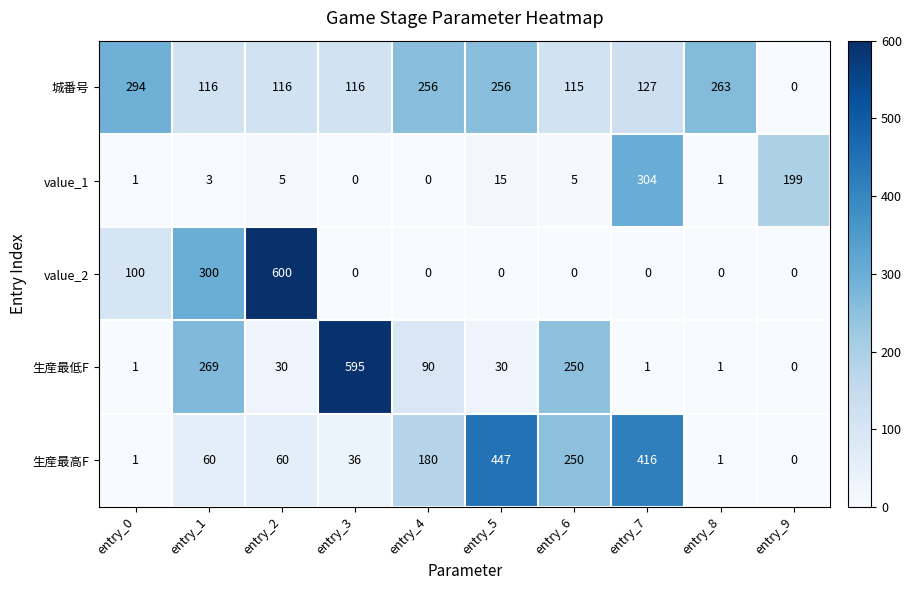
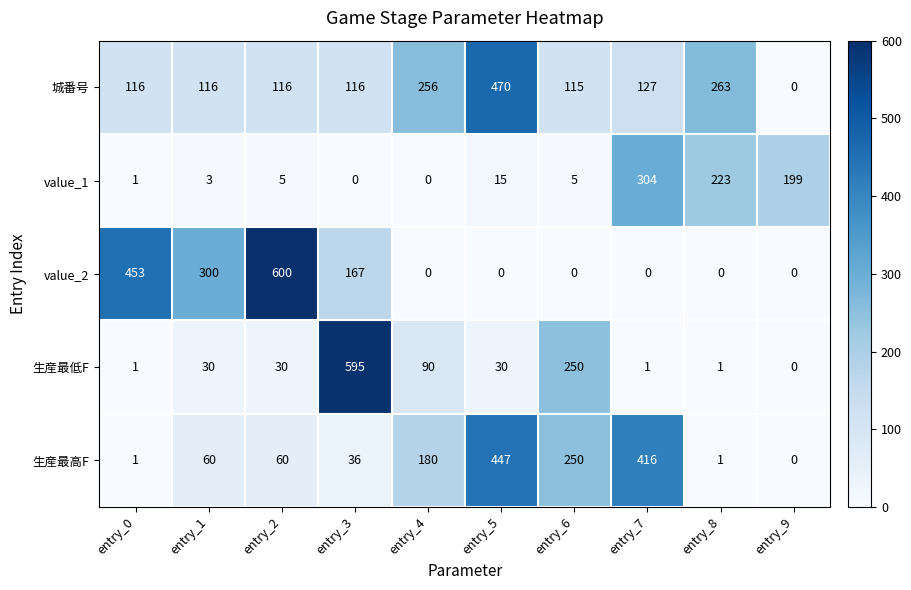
  {
    "城番号": {
-     "entry_0": 294,
+     "entry_0": 116,
      "entry_1": 116,
      "entry_2": 116,
      "entry_3": 116,
      "entry_4": 256,
-     "entry_5": 256,
+     "entry_5": 470,
      "entry_6": 115,
      "entry_7": 127,
      "entry_8": 263,
      "entry_9": 0
    },
    "value_1": {
      "entry_0": 1,
      "entry_1": 3,
      "entry_2": 5,
      "entry_3": 0,
      "entry_4": 0,
      "entry_5": 15,
      "entry_6": 5,
      "entry_7": 304,
-     "entry_8": 1,
+     "entry_8": 223,
      "entry_9": 199
    },
    "value_2": {
-     "entry_0": 100,
+     "entry_0": 453,
      "entry_1": 300,
      "entry_2": 600,
-     "entry_3": 0,
+     "entry_3": 167,
      "entry_4": 0,
      "entry_5": 0,
      "entry_6": 0,
      "entry_7": 0,
      "entry_8": 0,
      "entry_9": 0
    },
    "生産最低F": {
      "entry_0": 1,
-     "entry_1": 269,
+     "entry_1": 30,
      "entry_2": 30,
      "entry_3": 595,
      "entry_4": 90,
      "entry_5": 30,
      "entry_6": 250,
      "entry_7": 1,
      "entry_8": 1,
      "entry_9": 0
    },
    "生産最高F": {
      "entry_0": 1,
      "entry_1": 60,
      "entry_2": 60,
      "entry_3": 36,
      "entry_4": 180,
      "entry_5": 447,
      "entry_6": 250,
      "entry_7": 416,
      "entry_8": 1,
      "entry_9": 0
    }
  }
